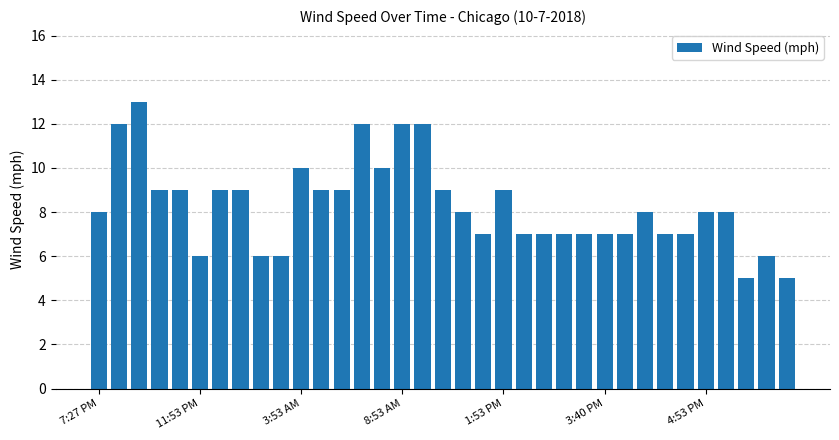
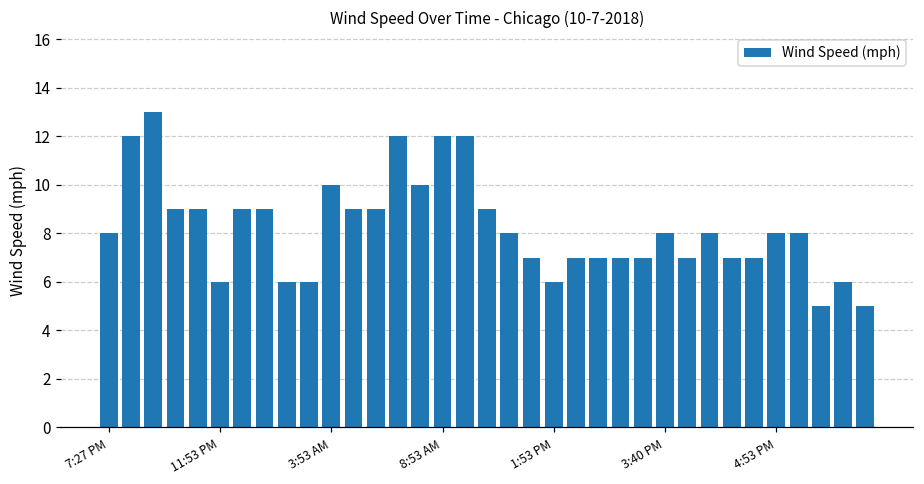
  {
    "7:27 PM": 8,
    "11:53 PM": 6,
    "3:53 AM": 10,
    "8:53 AM": 12,
-   "1:53 PM": 9,
-   "3:40 PM": 7,
+   "1:53 PM": 6,
+   "3:40 PM": 8,
    "4:53 PM": 8
  }
